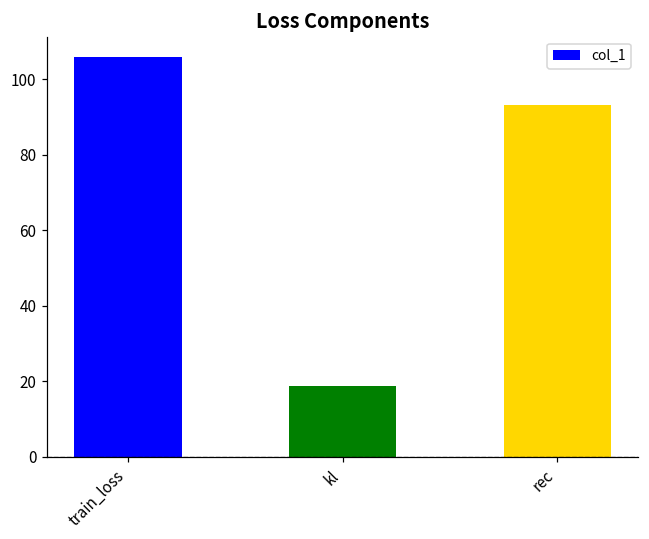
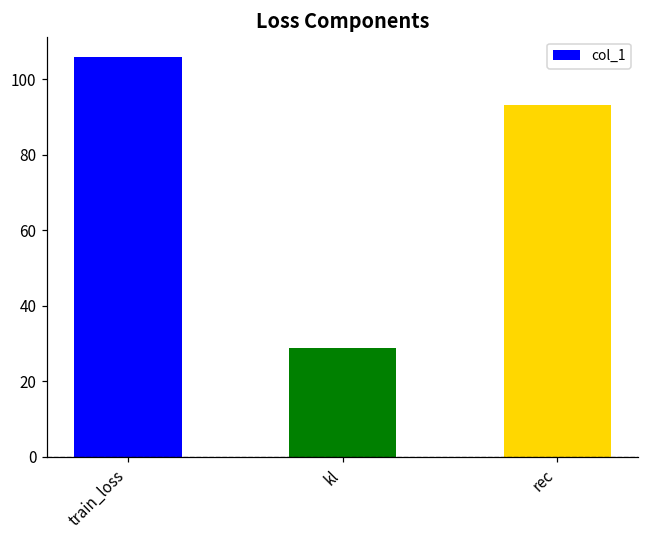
  {
    "train_loss": 106,
-   "kl": 19,
+   "kl": 29,
    "rec": 93
  }
